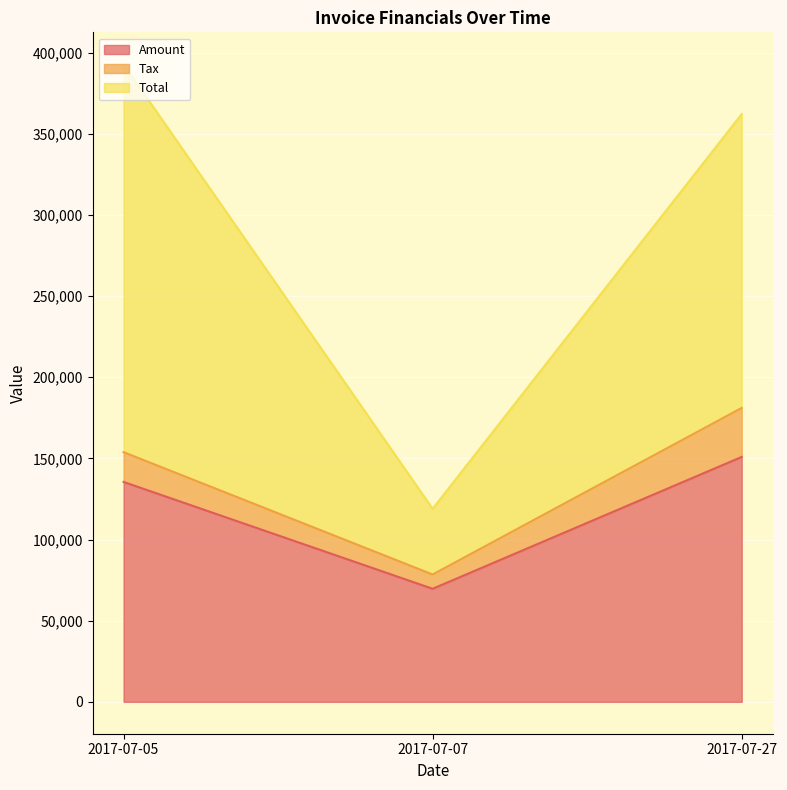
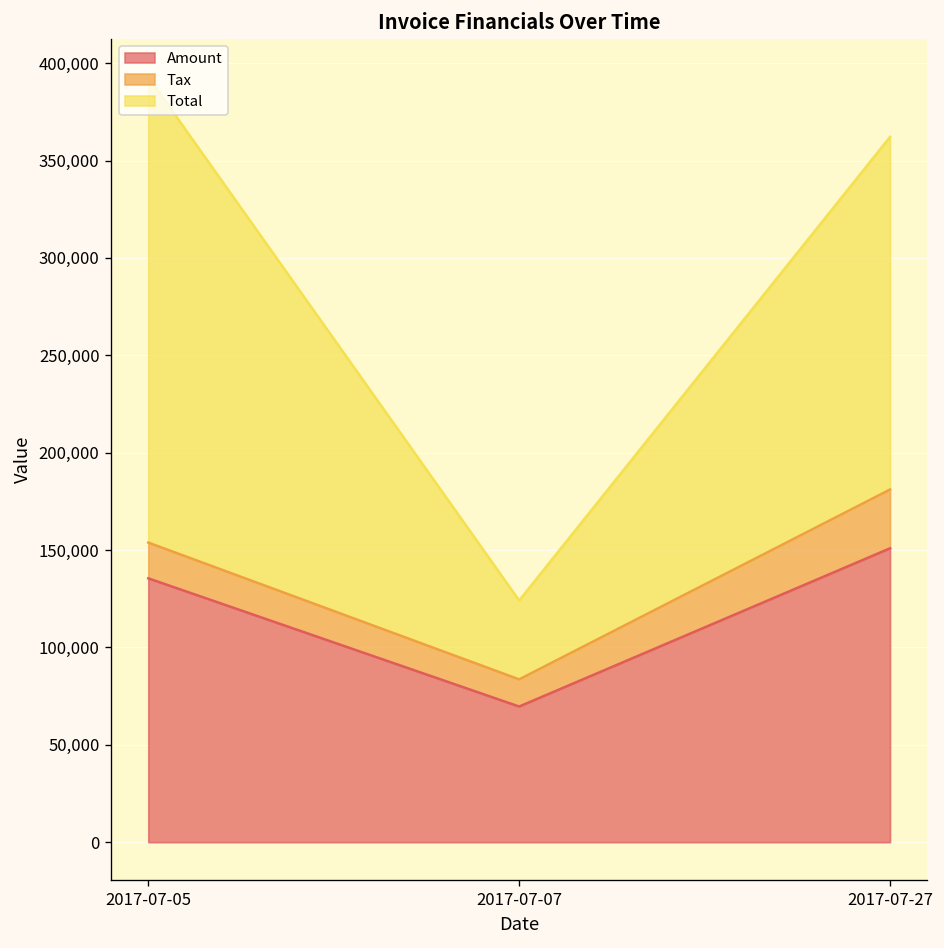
  {
    "Amount": {
      "2017-07-05": "135,000",
      "2017-07-07": "70,000",
      "2017-07-27": "151,000"
    },
    "Tax": {
      "2017-07-05": "18,000",
-     "2017-07-07": "9,000",
+     "2017-07-07": "14,000",
      "2017-07-27": "30,000"
    },
    "Total": {
      "2017-07-07": "41,000",
      "2017-07-27": "181,000"
    }
  }
